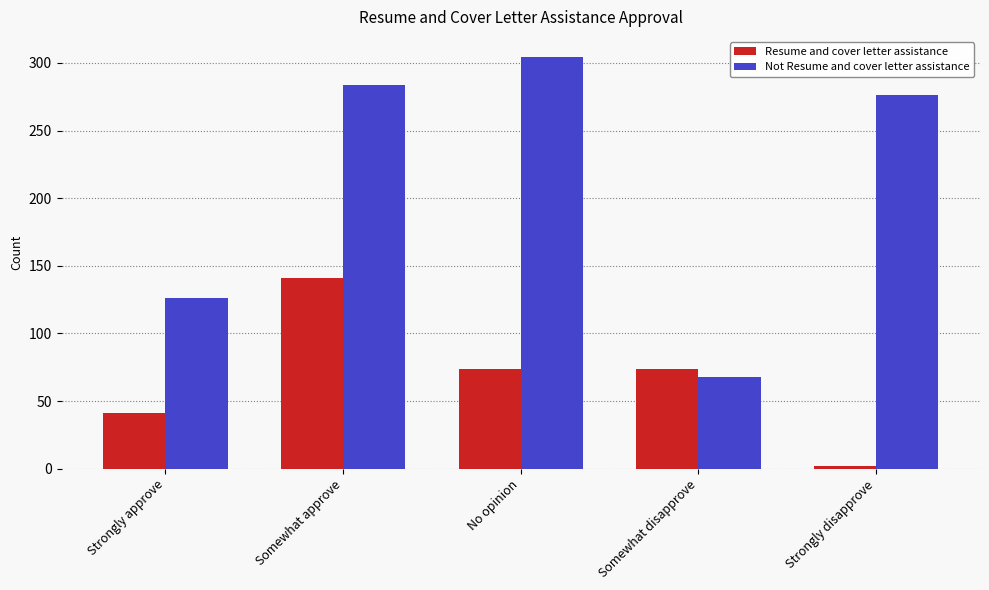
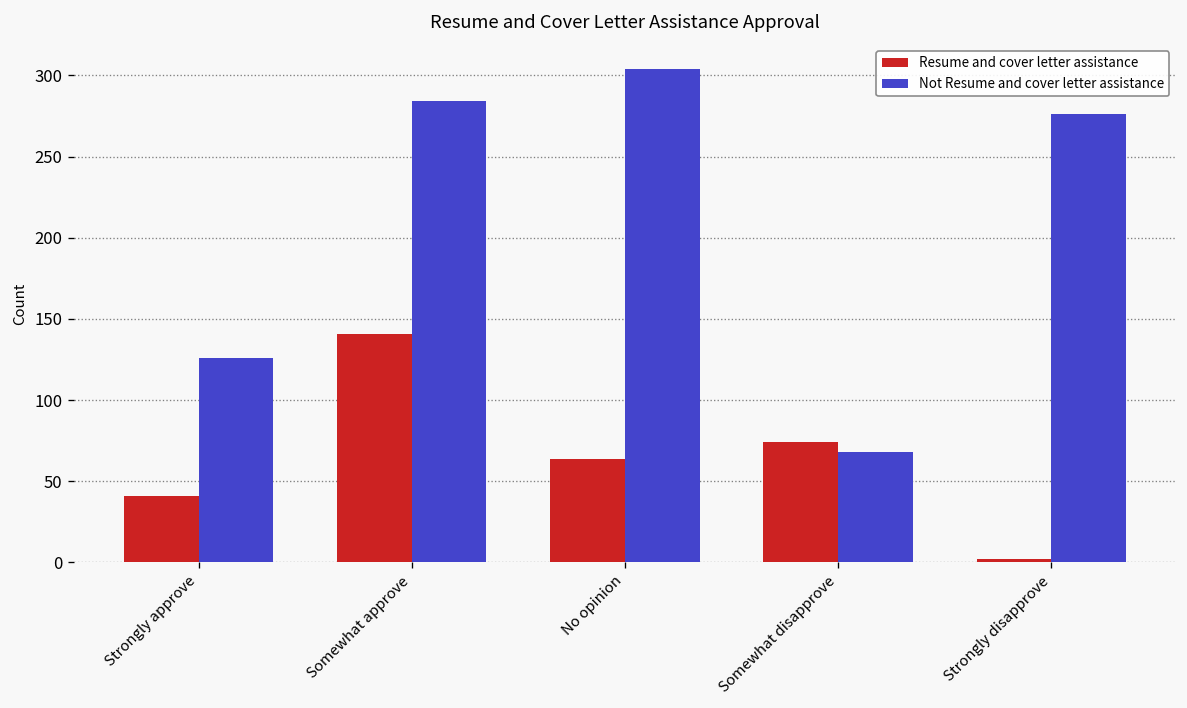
  {
    "Resume and cover letter assistance": {
      "Strongly approve": 41,
      "Somewhat approve": 141,
-     "No opinion": 74,
+     "No opinion": 64,
      "Somewhat disapprove": 74,
      "Strongly disapprove": 2
    },
    "Not Resume and cover letter assistance": {
      "Strongly approve": 126,
      "Somewhat approve": 284,
      "No opinion": 304,
      "Somewhat disapprove": 68,
      "Strongly disapprove": 276
    }
  }
